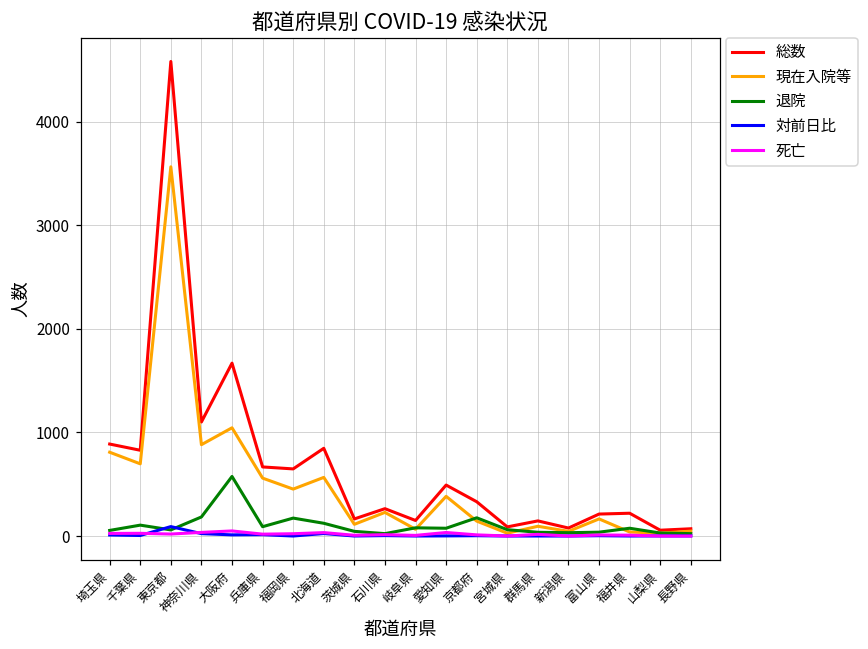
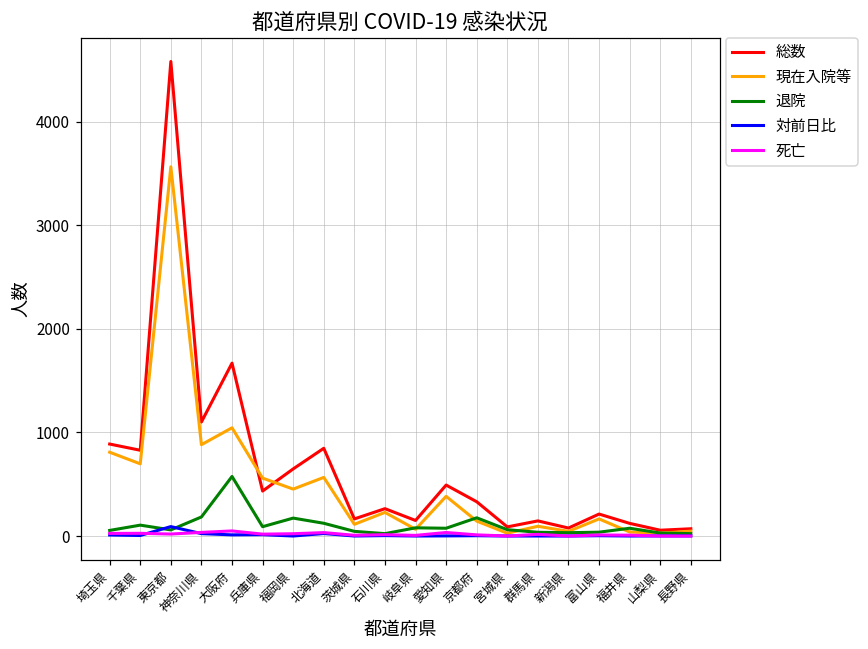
  {
    "総数": {
      "埼玉県": 900,
      "千葉県": 800,
      "東京都": 4600,
      "神奈川県": 1100,
      "大阪府": 1700,
-     "兵庫県": 700,
+     "兵庫県": 400,
      "福岡県": 600,
      "北海道": 800,
      "茨城県": 200,
      "石川県": 300,
      "岐阜県": 200,
      "愛知県": 500,
      "京都府": 300,
      "群馬県": 100,
      "新潟県": 100,
      "富山県": 200,
-     "福井県": 200,
+     "福井県": 100,
      "山梨県": 100
    },
    "現在入院等": {
      "埼玉県": 800,
      "千葉県": 700,
      "東京都": 3600,
      "神奈川県": 900,
      "大阪府": 1000,
      "兵庫県": 600,
      "福岡県": 500,
      "北海道": 600,
      "茨城県": 100,
      "石川県": 200,
      "愛知県": 400,
      "京都府": 100,
      "宮城県": 0,
      "群馬県": 100,
      "富山県": 200,
      "福井県": 0
    },
    "退院": {
      "埼玉県": 100,
      "千葉県": 100,
      "東京都": 100,
      "神奈川県": 200,
      "大阪府": 600,
      "兵庫県": 100,
      "福岡県": 200,
      "北海道": 100,
      "茨城県": 0,
      "愛知県": 100,
      "京都府": 200,
      "福井県": 100
    },
    "対前日比": {
      "東京都": 100,
      "大阪府": 0,
      "愛知県": 0
    },
    "死亡": {
      "東京都": 0,
      "大阪府": 0,
      "愛知県": 0
    }
  }
